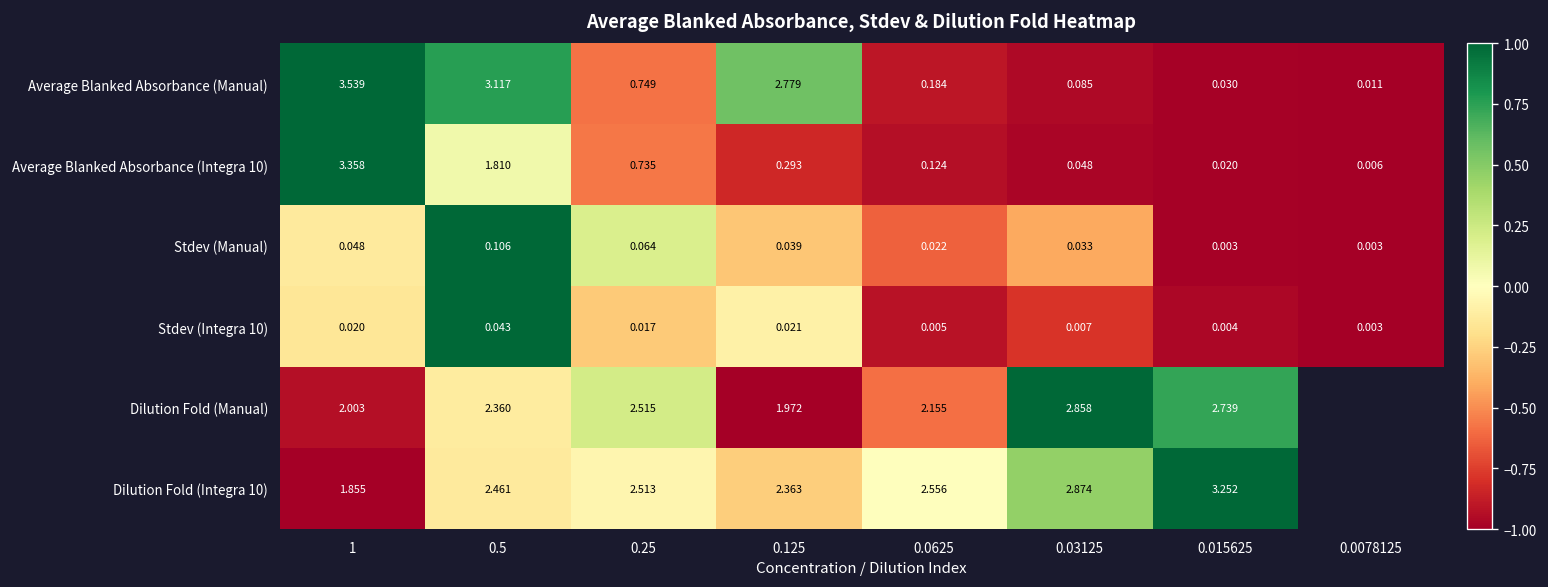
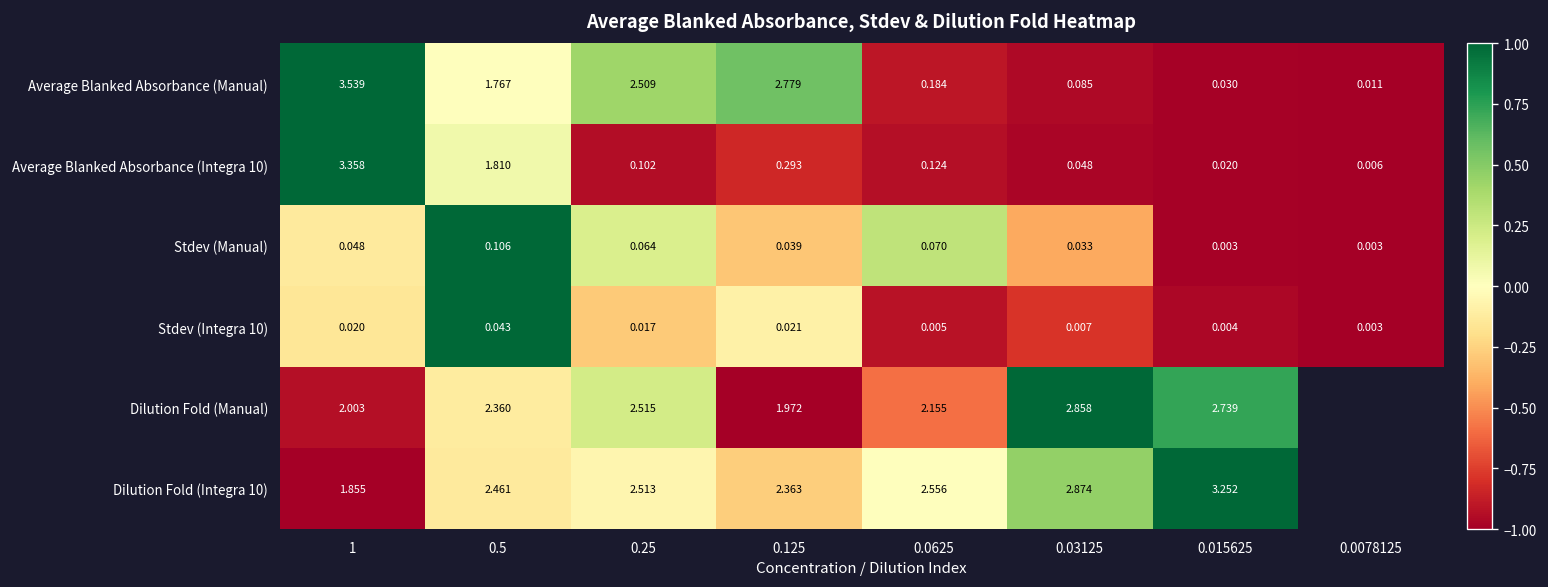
  {
    "Average Blanked Absorbance (Manual)": {
      "1": 3.539,
-     "0.5": 3.117,
-     "0.25": 0.749,
+     "0.5": 1.767,
+     "0.25": 2.509,
      "0.125": 2.779,
      "0.0625": 0.184,
      "0.03125": 0.085,
      "0.015625": 0.030,
      "0.0078125": 0.011
    },
    "Average Blanked Absorbance (Integra 10)": {
      "1": 3.358,
      "0.5": 1.810,
-     "0.25": 0.735,
+     "0.25": 0.102,
      "0.125": 0.293,
      "0.0625": 0.124,
      "0.03125": 0.048,
      "0.015625": 0.020,
      "0.0078125": 0.006
    },
    "Stdev (Manual)": {
      "1": 0.048,
      "0.5": 0.106,
      "0.25": 0.064,
      "0.125": 0.039,
-     "0.0625": 0.022,
+     "0.0625": 0.070,
      "0.03125": 0.033,
      "0.015625": 0.003,
      "0.0078125": 0.003
    },
    "Stdev (Integra 10)": {
      "1": 0.020,
      "0.5": 0.043,
      "0.25": 0.017,
      "0.125": 0.021,
      "0.0625": 0.005,
      "0.03125": 0.007,
      "0.015625": 0.004,
      "0.0078125": 0.003
    },
    "Dilution Fold (Manual)": {
      "1": 2.003,
      "0.5": 2.360,
      "0.25": 2.515,
      "0.125": 1.972,
      "0.0625": 2.155,
      "0.03125": 2.858,
      "0.015625": 2.739
    },
    "Dilution Fold (Integra 10)": {
      "1": 1.855,
      "0.5": 2.461,
      "0.25": 2.513,
      "0.125": 2.363,
      "0.0625": 2.556,
      "0.03125": 2.874,
      "0.015625": 3.252
    }
  }
